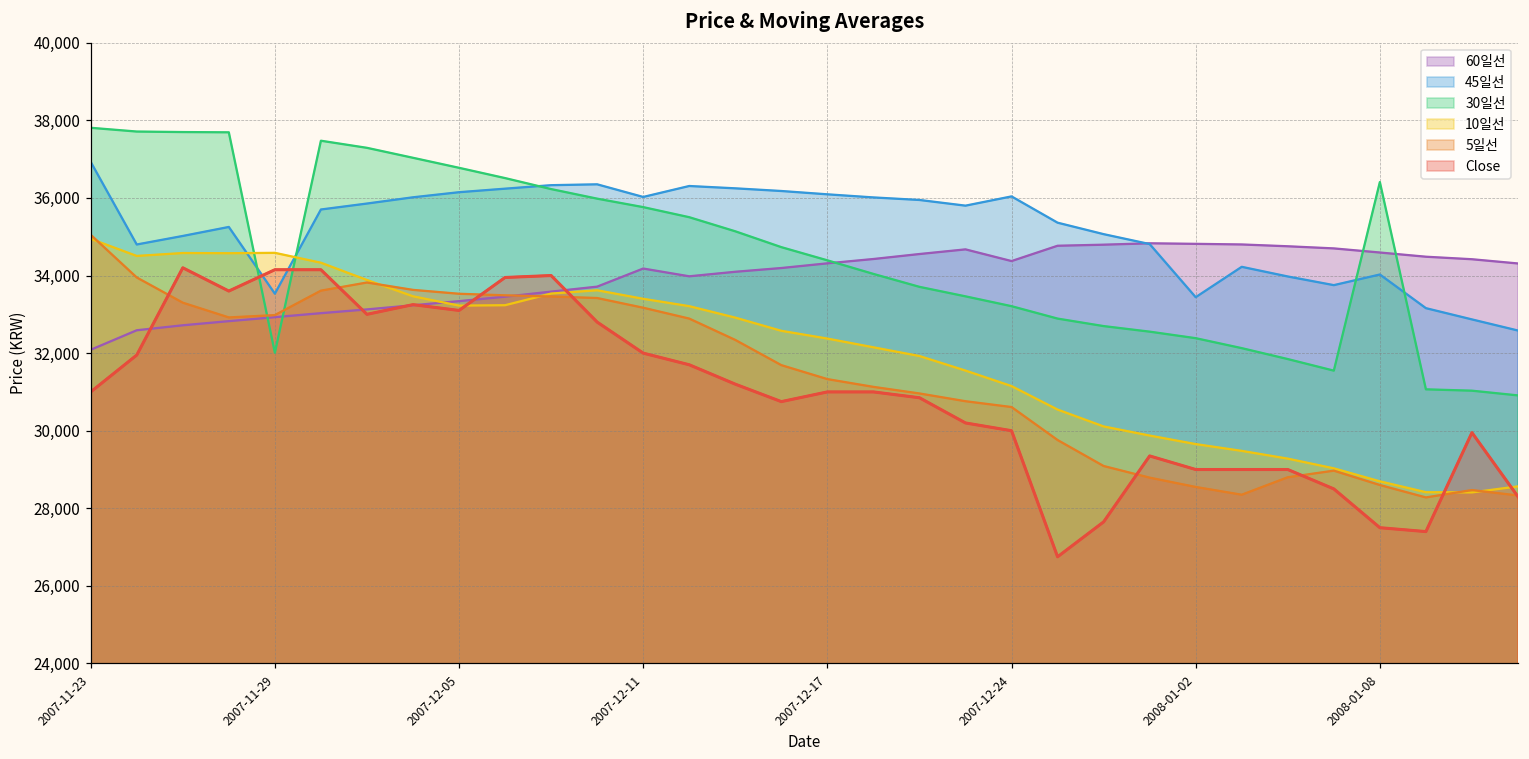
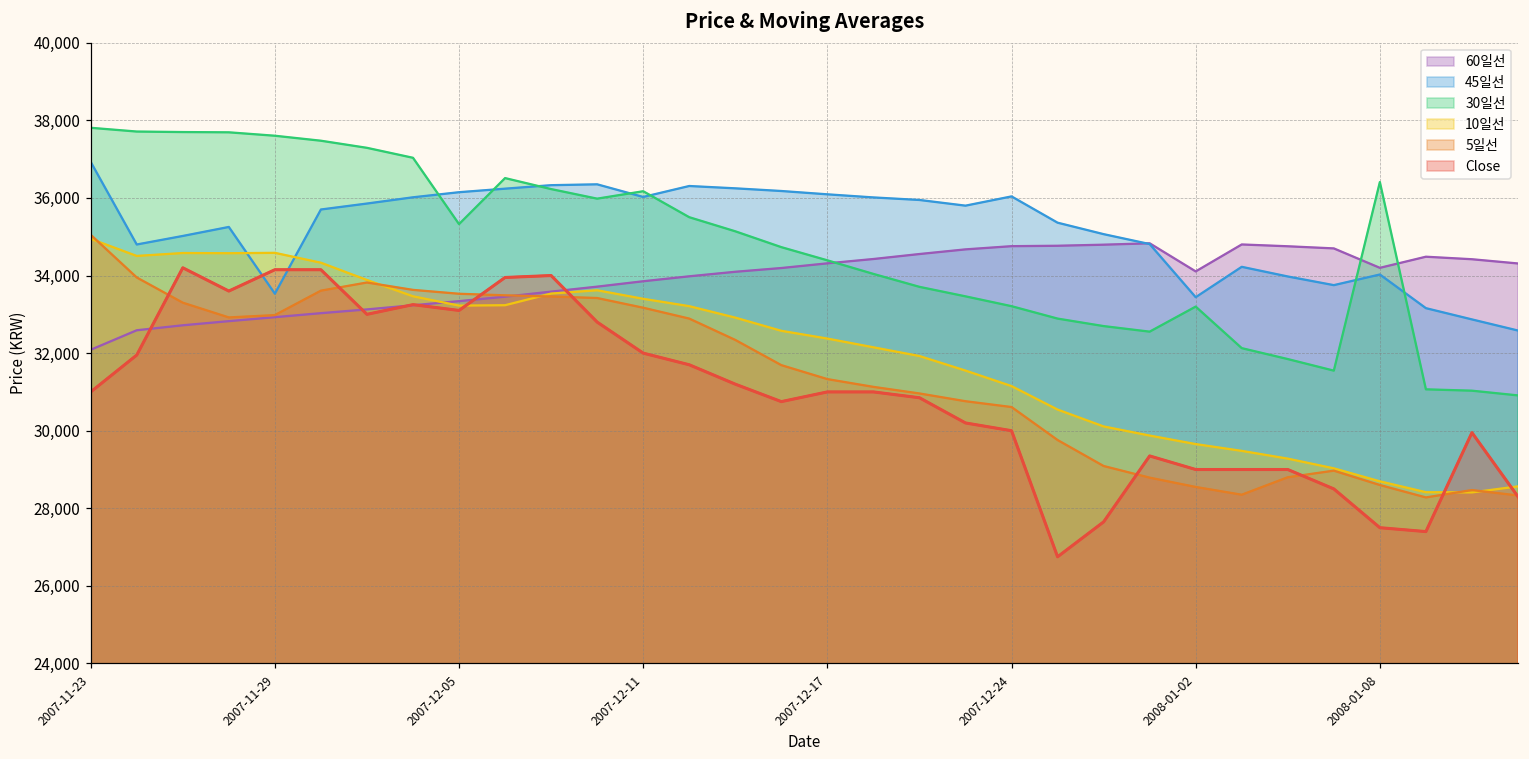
  {
    "60일선": {
      "2007-11-23": "32,100",
      "2007-12-05": "33,300",
-     "2007-12-11": "34,200",
+     "2007-12-11": "33,900",
      "2007-12-17": "34,300",
-     "2007-12-24": "34,400",
-     "2008-01-02": "34,800",
-     "2008-01-08": "34,600"
+     "2007-12-24": "34,800",
+     "2008-01-02": "34,100",
+     "2008-01-08": "34,200"
    },
    "45일선": {
      "2007-11-23": "36,900",
      "2007-11-29": "33,500",
      "2007-12-05": "36,100",
      "2007-12-11": "36,000",
      "2007-12-17": "36,100",
      "2007-12-24": "36,000",
      "2008-01-02": "33,400",
      "2008-01-08": "34,000"
    },
    "30일선": {
      "2007-11-23": "37,800",
-     "2007-11-29": "32,000",
-     "2007-12-05": "36,800",
-     "2007-12-11": "35,800",
+     "2007-11-29": "37,600",
+     "2007-12-05": "35,300",
+     "2007-12-11": "36,200",
      "2007-12-17": "34,400",
      "2007-12-24": "33,200",
-     "2008-01-02": "32,400",
+     "2008-01-02": "33,200",
      "2008-01-08": "36,400"
    }
  }
